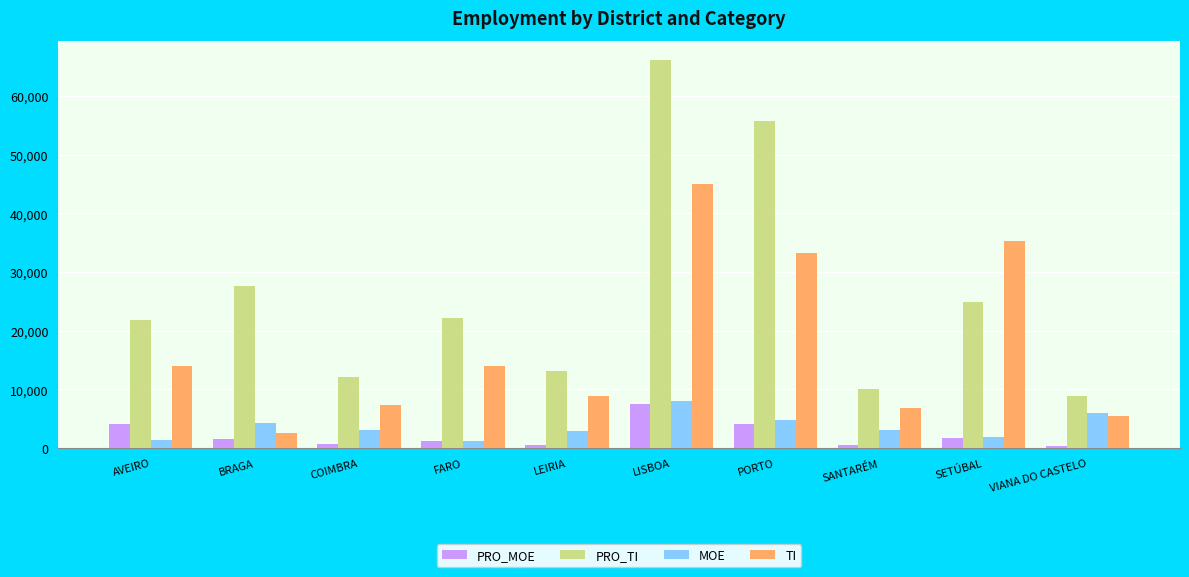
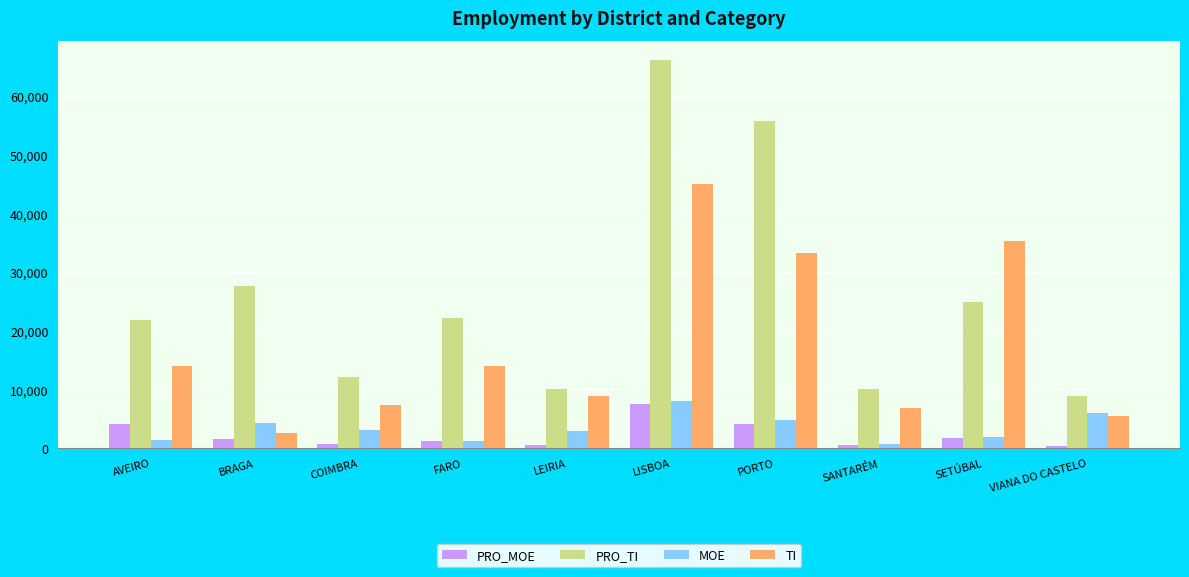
  {
    "PRO_MOE": {
      "AVEIRO": "4,000",
      "BRAGA": "2,000",
      "COIMBRA": "1,000",
      "FARO": "1,000",
      "LEIRIA": "1,000",
      "LISBOA": "8,000",
      "PORTO": "4,000",
      "SANTARÉM": "0",
      "SETÚBAL": "2,000"
    },
    "PRO_TI": {
      "AVEIRO": "22,000",
      "BRAGA": "28,000",
      "COIMBRA": "12,000",
      "FARO": "22,000",
-     "LEIRIA": "13,000",
+     "LEIRIA": "10,000",
      "LISBOA": "66,000",
      "PORTO": "56,000",
      "SANTARÉM": "10,000",
      "SETÚBAL": "25,000",
      "VIANA DO CASTELO": "9,000"
    },
    "MOE": {
      "AVEIRO": "1,000",
      "BRAGA": "4,000",
      "COIMBRA": "3,000",
      "FARO": "1,000",
      "LEIRIA": "3,000",
      "LISBOA": "8,000",
      "PORTO": "5,000",
-     "SANTARÉM": "3,000",
+     "SANTARÉM": "1,000",
      "SETÚBAL": "2,000",
      "VIANA DO CASTELO": "6,000"
    },
    "TI": {
      "AVEIRO": "14,000",
      "BRAGA": "3,000",
      "COIMBRA": "7,000",
      "FARO": "14,000",
      "LEIRIA": "9,000",
      "LISBOA": "45,000",
      "PORTO": "33,000",
      "SANTARÉM": "7,000",
      "SETÚBAL": "35,000",
      "VIANA DO CASTELO": "5,000"
    }
  }
